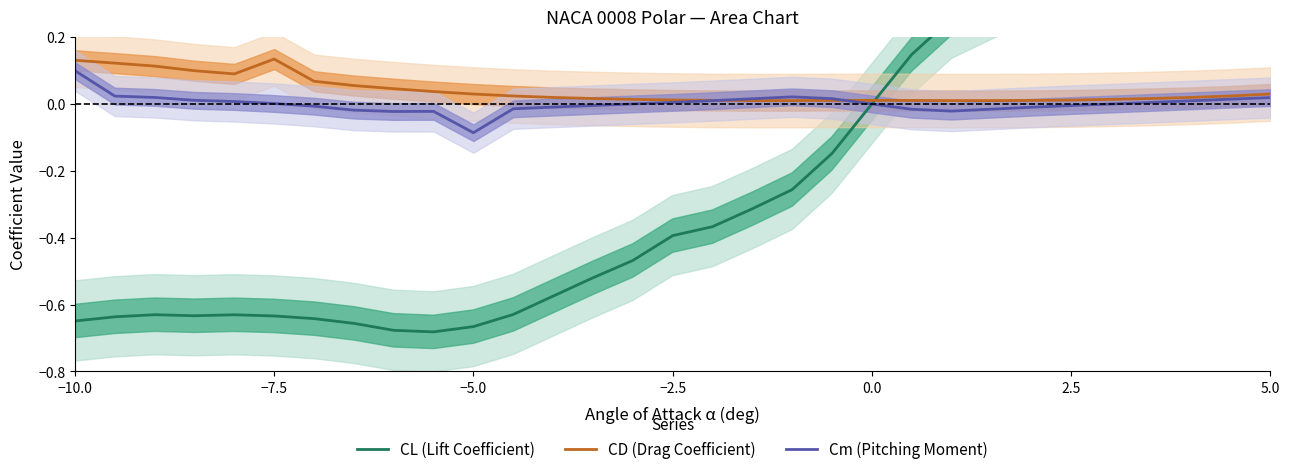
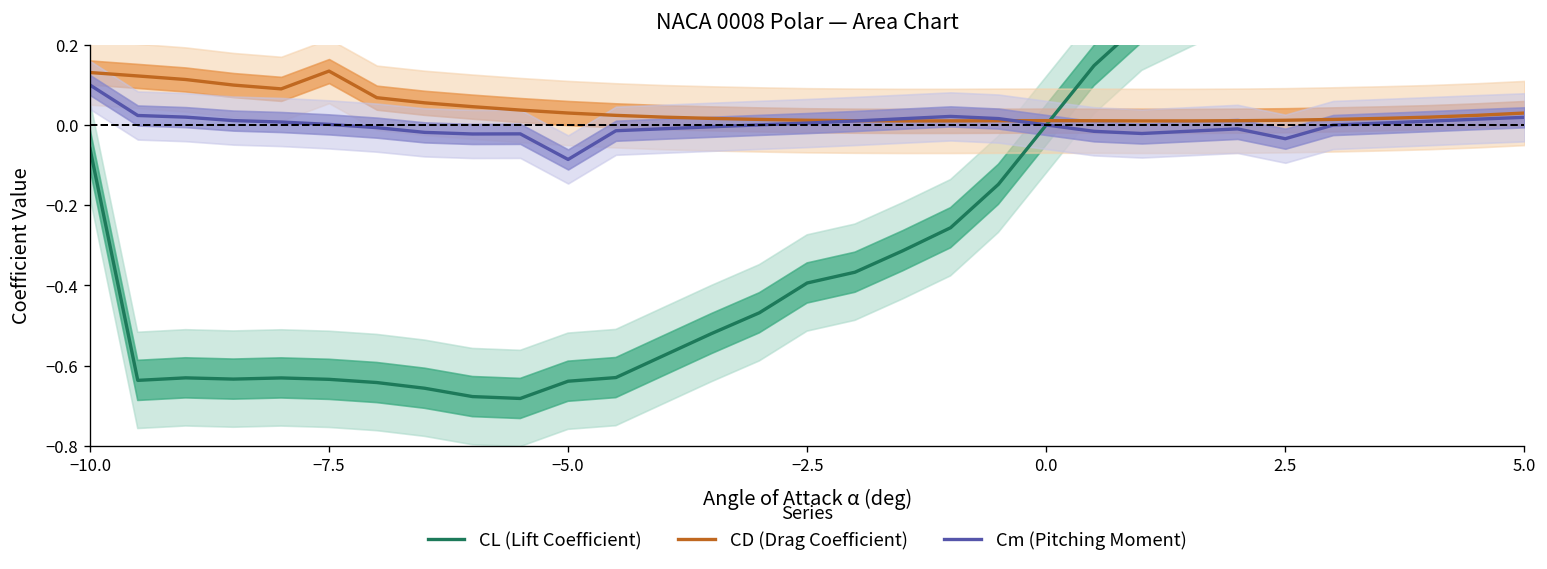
  {
    "CL (Lift Coefficient)": {
-     "−10.0": -0.65,
+     "−10.0": -0.06,
      "−7.5": -0.63,
-     "−5.0": -0.67,
+     "−5.0": -0.64,
      "−2.5": -0.39
    },
    "CD (Drag Coefficient)": {
      "−7.5": 0.13,
      "−5.0": 0.03,
      "0.0": 0.01,
      "2.5": 0.01,
      "5.0": 0.03
    },
    "Cm (Pitching Moment)": {
      "−10.0": 0.10,
      "−7.5": 0.00,
      "−5.0": -0.09,
-     "2.5": 0.00,
+     "2.5": -0.03,
      "5.0": 0.02
    }
  }
